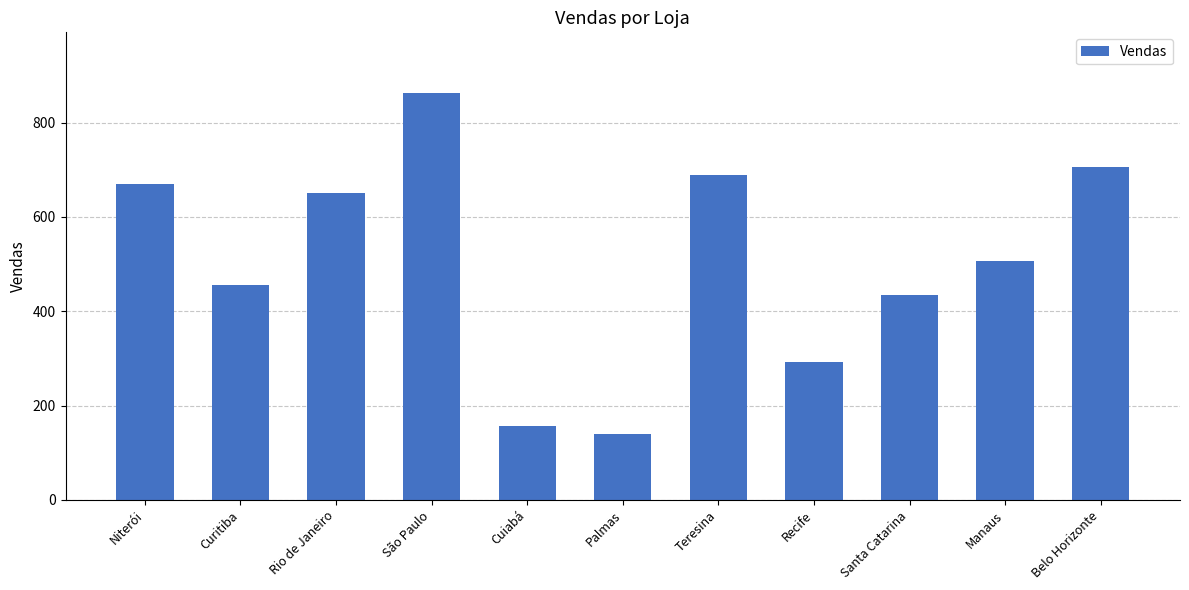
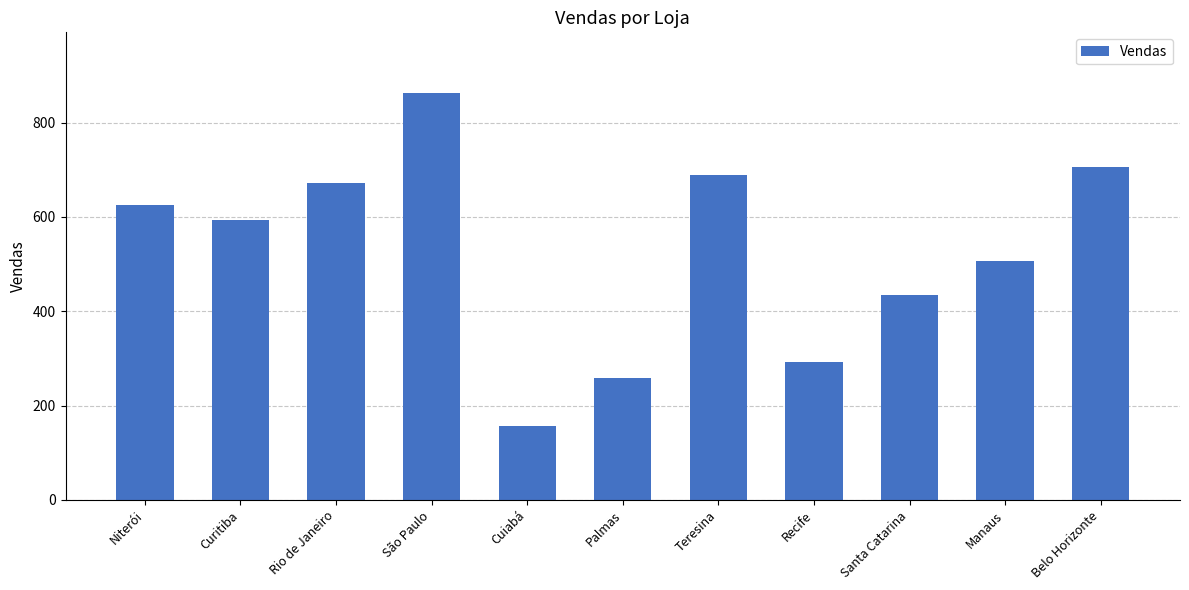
  {
-   "Niterói": 670,
-   "Curitiba": 460,
-   "Rio de Janeiro": 650,
+   "Niterói": 630,
+   "Curitiba": 590,
+   "Rio de Janeiro": 670,
    "São Paulo": 860,
    "Cuiabá": 160,
-   "Palmas": 140,
+   "Palmas": 260,
    "Teresina": 690,
    "Recife": 290,
    "Santa Catarina": 430,
    "Manaus": 510,
    "Belo Horizonte": 710
  }
